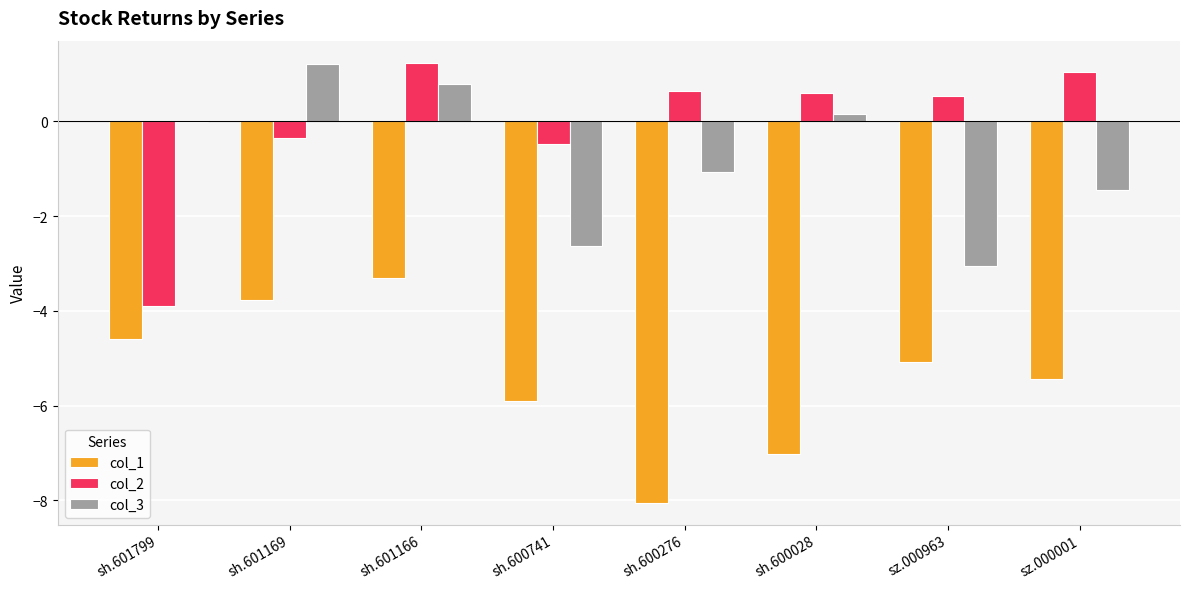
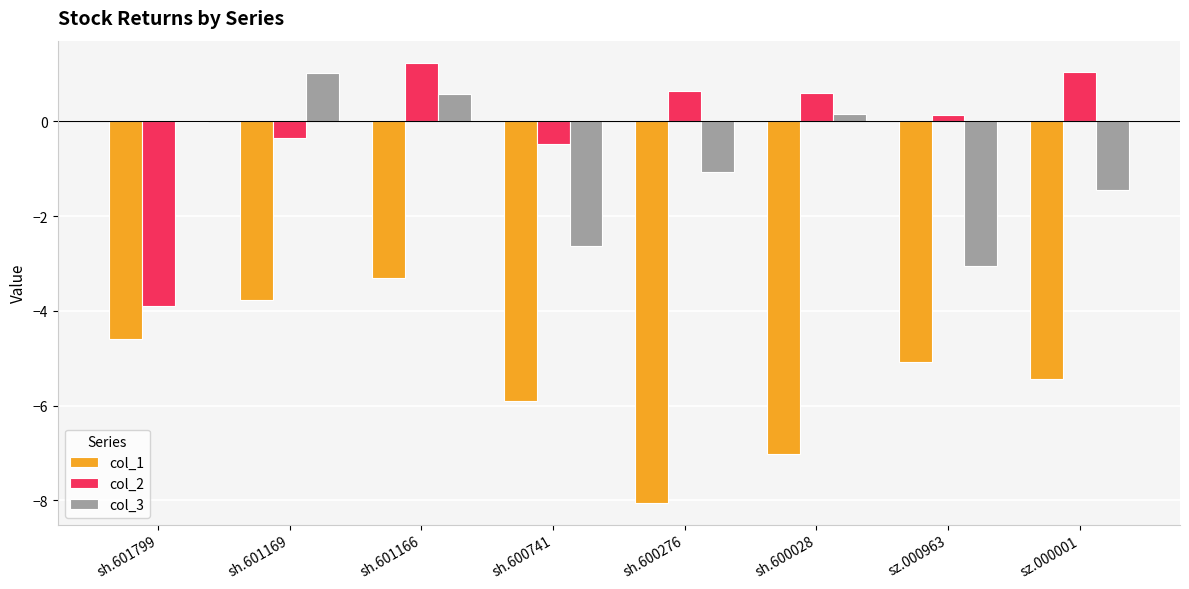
  {
    "col_1": {
      "sh.601799": -4.6,
      "sh.601169": -3.8,
      "sh.601166": -3.3,
      "sh.600741": -5.9,
      "sh.600276": -8.0,
      "sh.600028": -7.0,
      "sz.000963": -5.1,
      "sz.000001": -5.4
    },
    "col_2": {
      "sh.601799": -3.9,
      "sh.601169": -0.3,
      "sh.601166": 1.2,
      "sh.600741": -0.5,
      "sh.600276": 0.7,
      "sh.600028": 0.6,
-     "sz.000963": 0.5,
+     "sz.000963": 0.1,
      "sz.000001": 1.1
    },
    "col_3": {
-     "sh.601169": 1.2,
-     "sh.601166": 0.8,
+     "sh.601169": 1.0,
+     "sh.601166": 0.6,
      "sh.600741": -2.6,
      "sh.600276": -1.1,
      "sh.600028": 0.2,
      "sz.000963": -3.1,
      "sz.000001": -1.5
    }
  }
